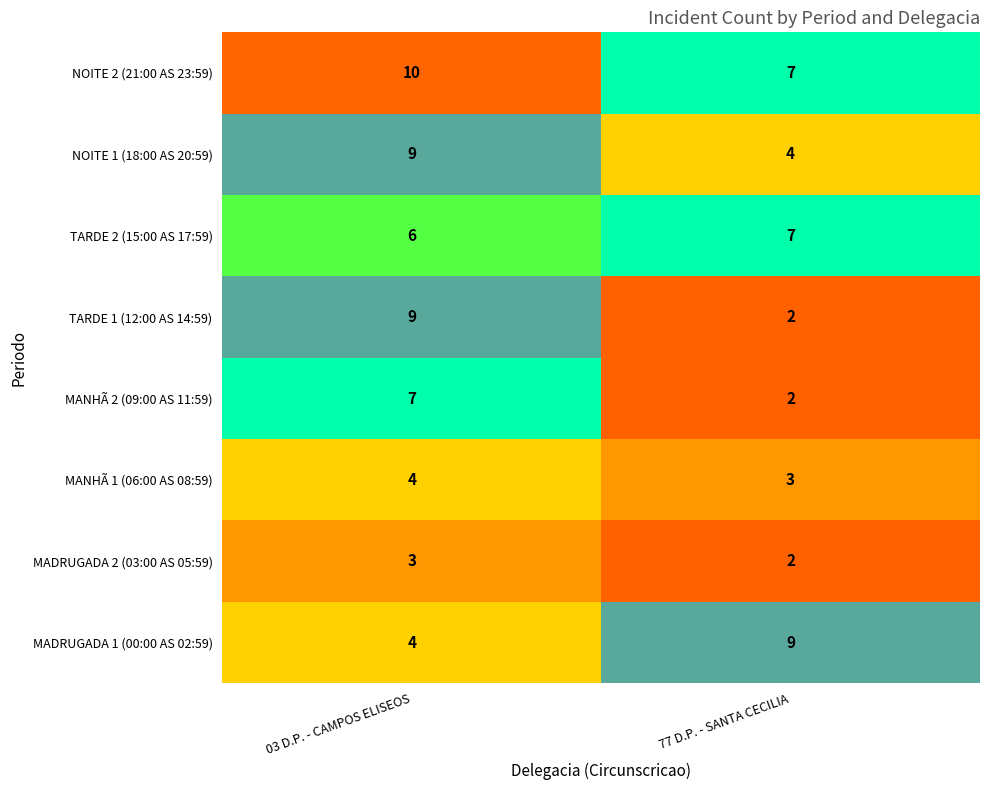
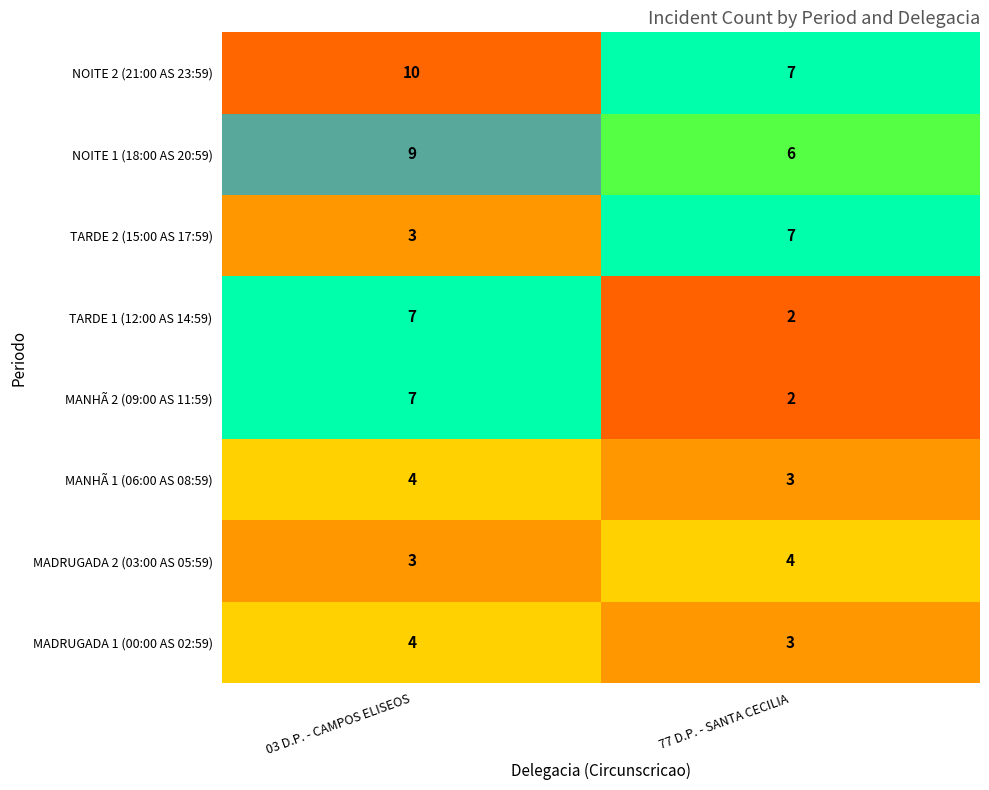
  {
    "NOITE 2 (21:00 AS 23:59)": {
      "03 D.P. - CAMPOS ELISEOS": 10,
      "77 D.P. - SANTA CECILIA": 7
    },
    "NOITE 1 (18:00 AS 20:59)": {
      "03 D.P. - CAMPOS ELISEOS": 9,
-     "77 D.P. - SANTA CECILIA": 4
+     "77 D.P. - SANTA CECILIA": 6
    },
    "TARDE 2 (15:00 AS 17:59)": {
-     "03 D.P. - CAMPOS ELISEOS": 6,
+     "03 D.P. - CAMPOS ELISEOS": 3,
      "77 D.P. - SANTA CECILIA": 7
    },
    "TARDE 1 (12:00 AS 14:59)": {
-     "03 D.P. - CAMPOS ELISEOS": 9,
+     "03 D.P. - CAMPOS ELISEOS": 7,
      "77 D.P. - SANTA CECILIA": 2
    },
    "MANHÃ 2 (09:00 AS 11:59)": {
      "03 D.P. - CAMPOS ELISEOS": 7,
      "77 D.P. - SANTA CECILIA": 2
    },
    "MANHÃ 1 (06:00 AS 08:59)": {
      "03 D.P. - CAMPOS ELISEOS": 4,
      "77 D.P. - SANTA CECILIA": 3
    },
    "MADRUGADA 2 (03:00 AS 05:59)": {
      "03 D.P. - CAMPOS ELISEOS": 3,
-     "77 D.P. - SANTA CECILIA": 2
+     "77 D.P. - SANTA CECILIA": 4
    },
    "MADRUGADA 1 (00:00 AS 02:59)": {
      "03 D.P. - CAMPOS ELISEOS": 4,
-     "77 D.P. - SANTA CECILIA": 9
+     "77 D.P. - SANTA CECILIA": 3
    }
  }
